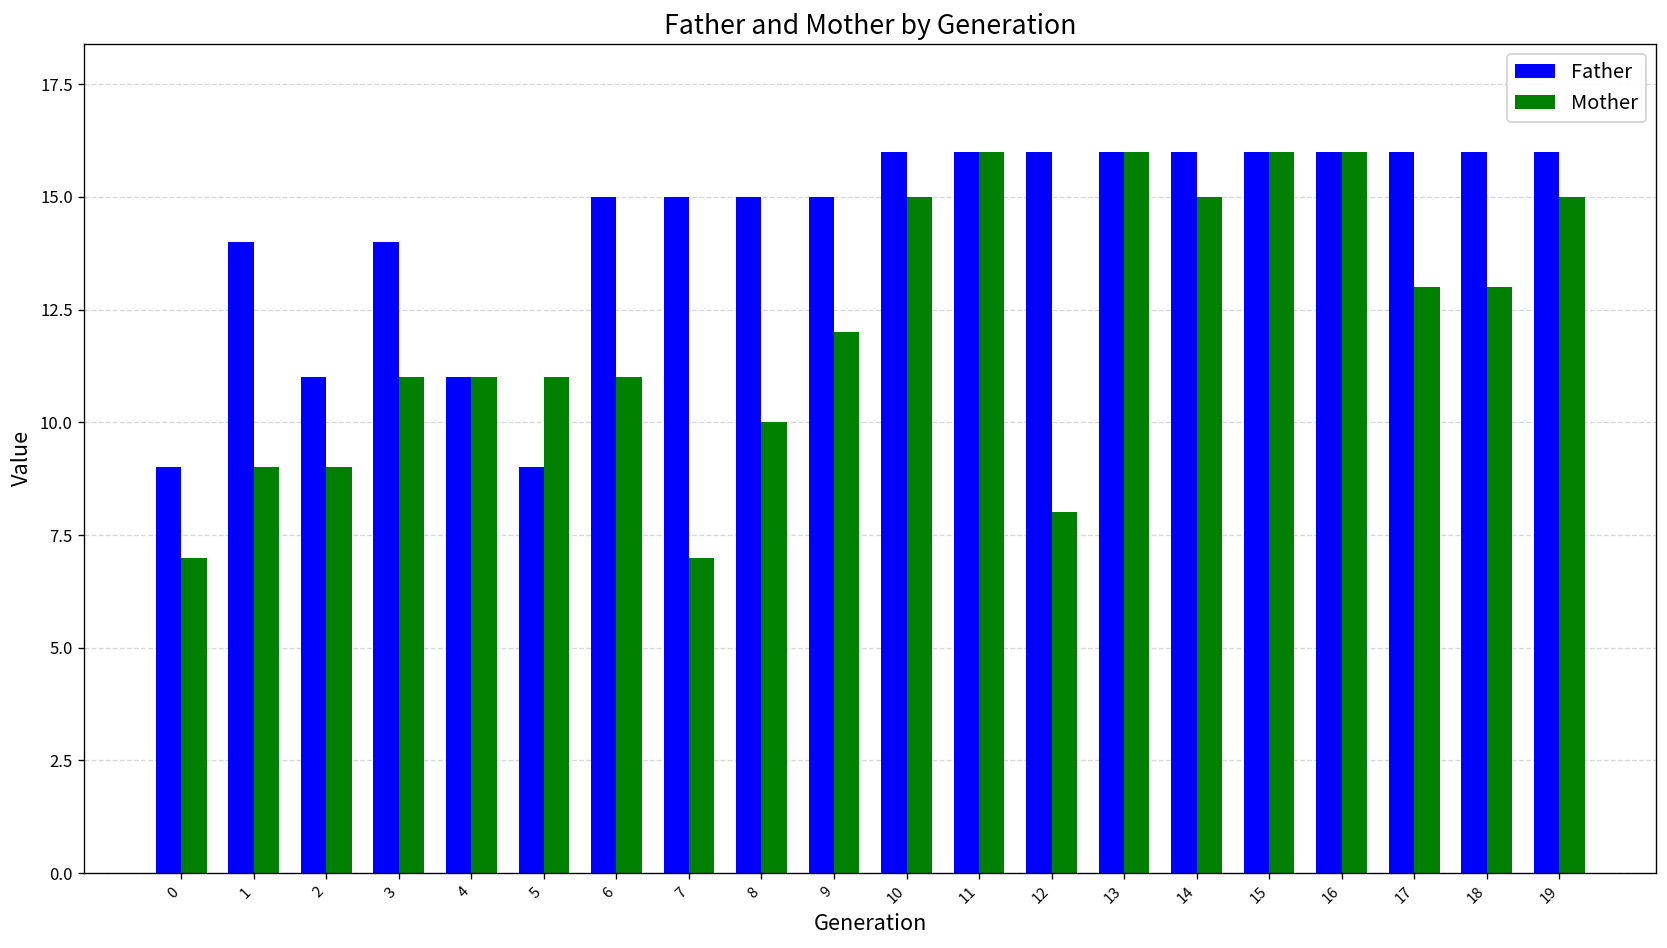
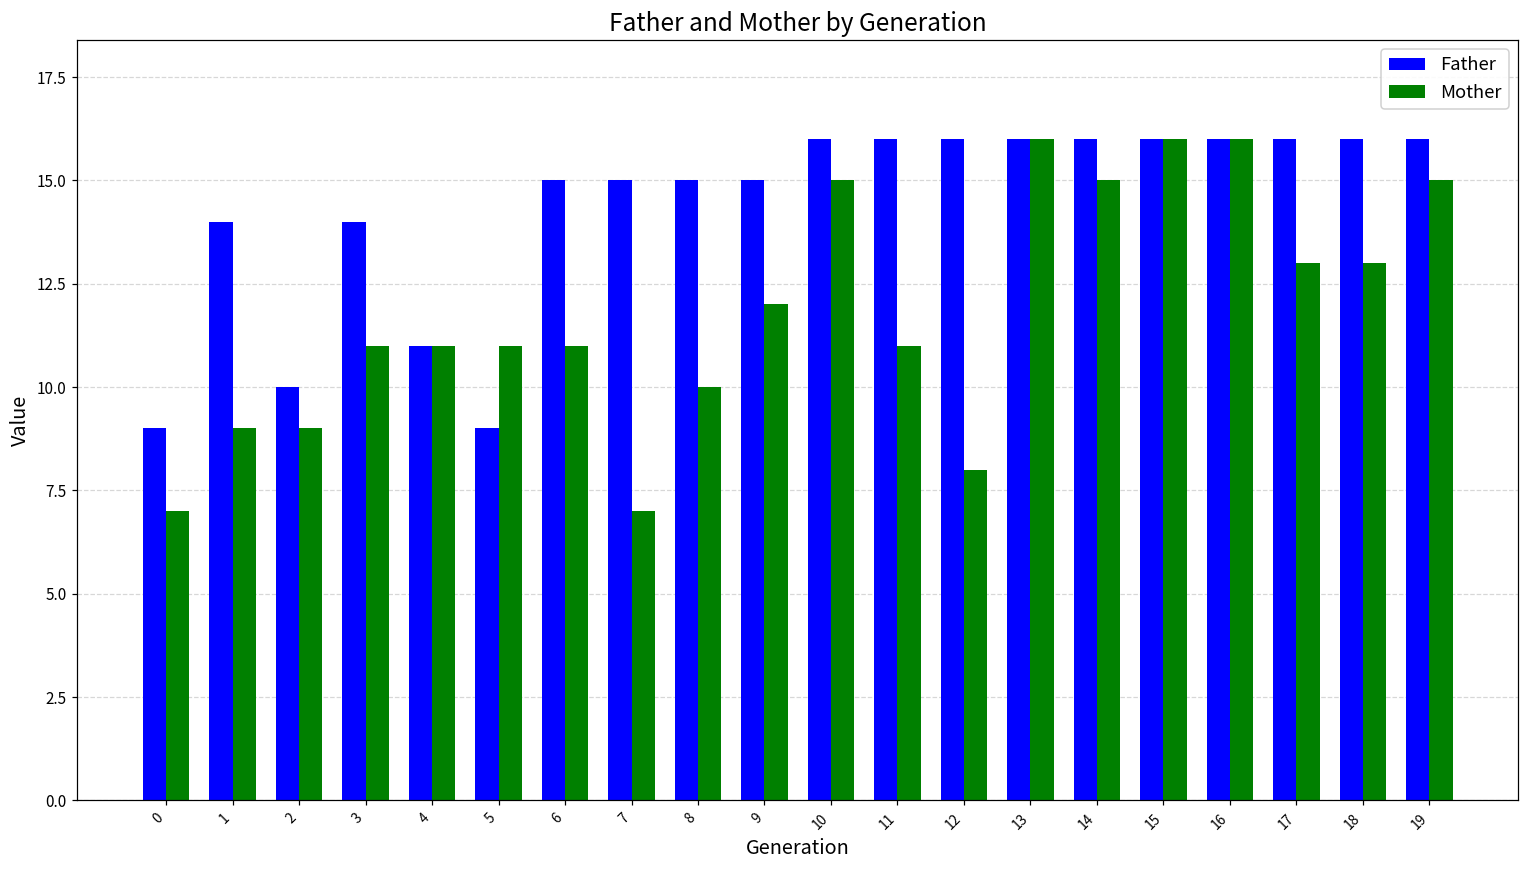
  {
    "Father": {
      "0": 9,
      "1": 14,
-     "2": 11,
+     "2": 10,
      "3": 14,
      "4": 11,
      "5": 9,
      "6": 15,
      "7": 15,
      "8": 15,
      "9": 15,
      "10": 16,
      "11": 16,
      "12": 16,
      "13": 16,
      "14": 16,
      "15": 16,
      "16": 16,
      "17": 16,
      "18": 16,
      "19": 16
    },
    "Mother": {
      "0": 7,
      "1": 9,
      "2": 9,
      "3": 11,
      "4": 11,
      "5": 11,
      "6": 11,
      "7": 7,
      "8": 10,
      "9": 12,
      "10": 15,
-     "11": 16,
+     "11": 11,
      "12": 8,
      "13": 16,
      "14": 15,
      "15": 16,
      "16": 16,
      "17": 13,
      "18": 13,
      "19": 15
    }
  }
